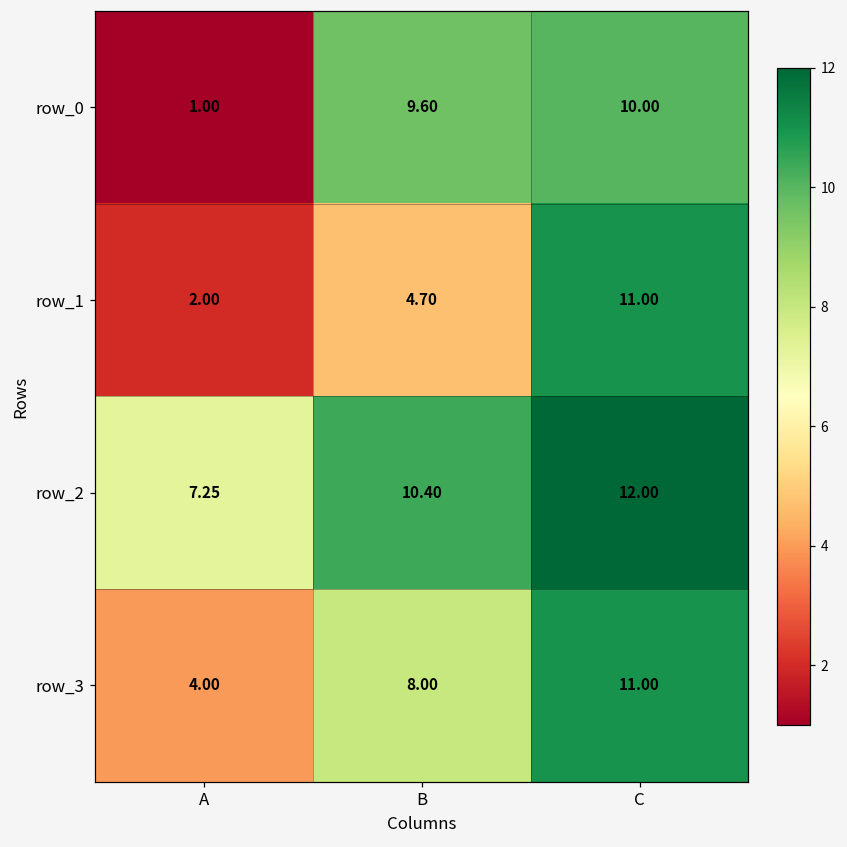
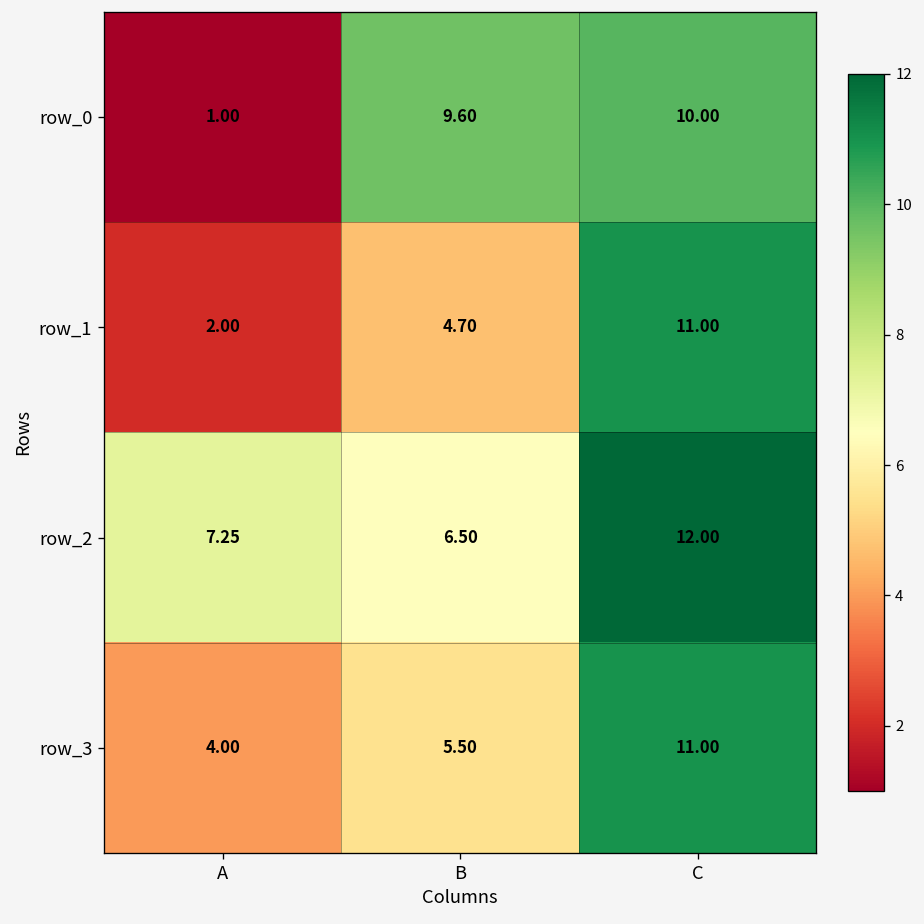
  {
    "row_0": {
      "A": 1.00,
      "B": 9.60,
      "C": 10.00
    },
    "row_1": {
      "A": 2.00,
      "B": 4.70,
      "C": 11.00
    },
    "row_2": {
      "A": 7.25,
-     "B": 10.40,
+     "B": 6.50,
      "C": 12.00
    },
    "row_3": {
      "A": 4.00,
-     "B": 8.00,
+     "B": 5.50,
      "C": 11.00
    }
  }
